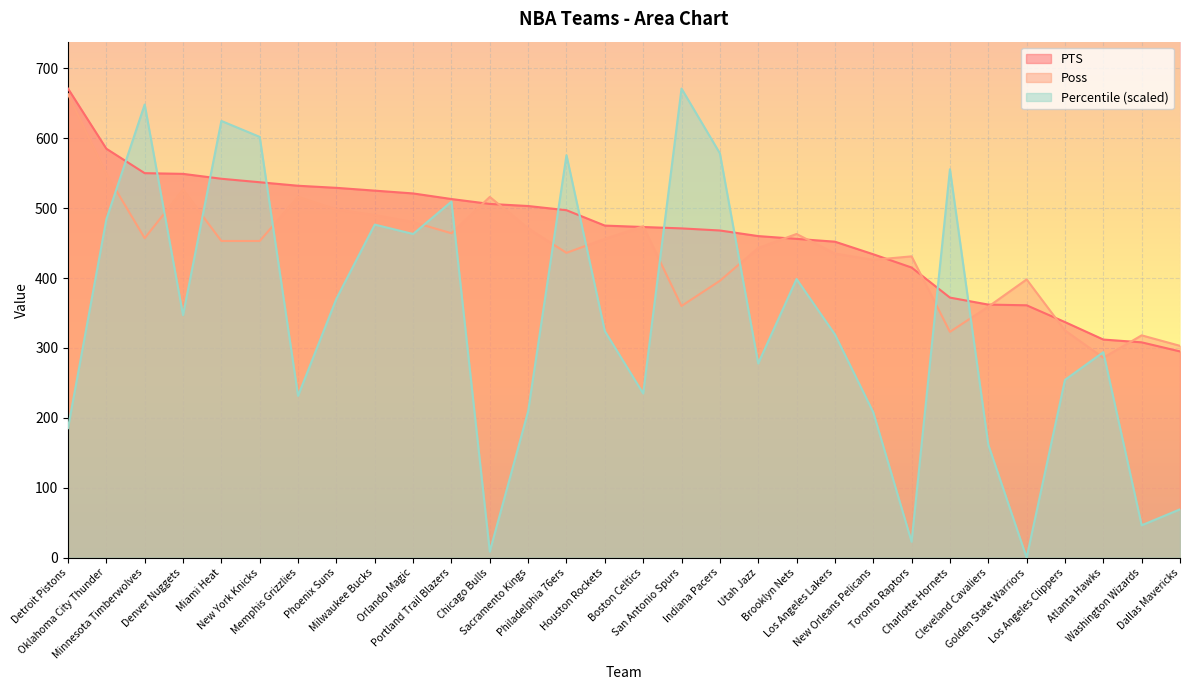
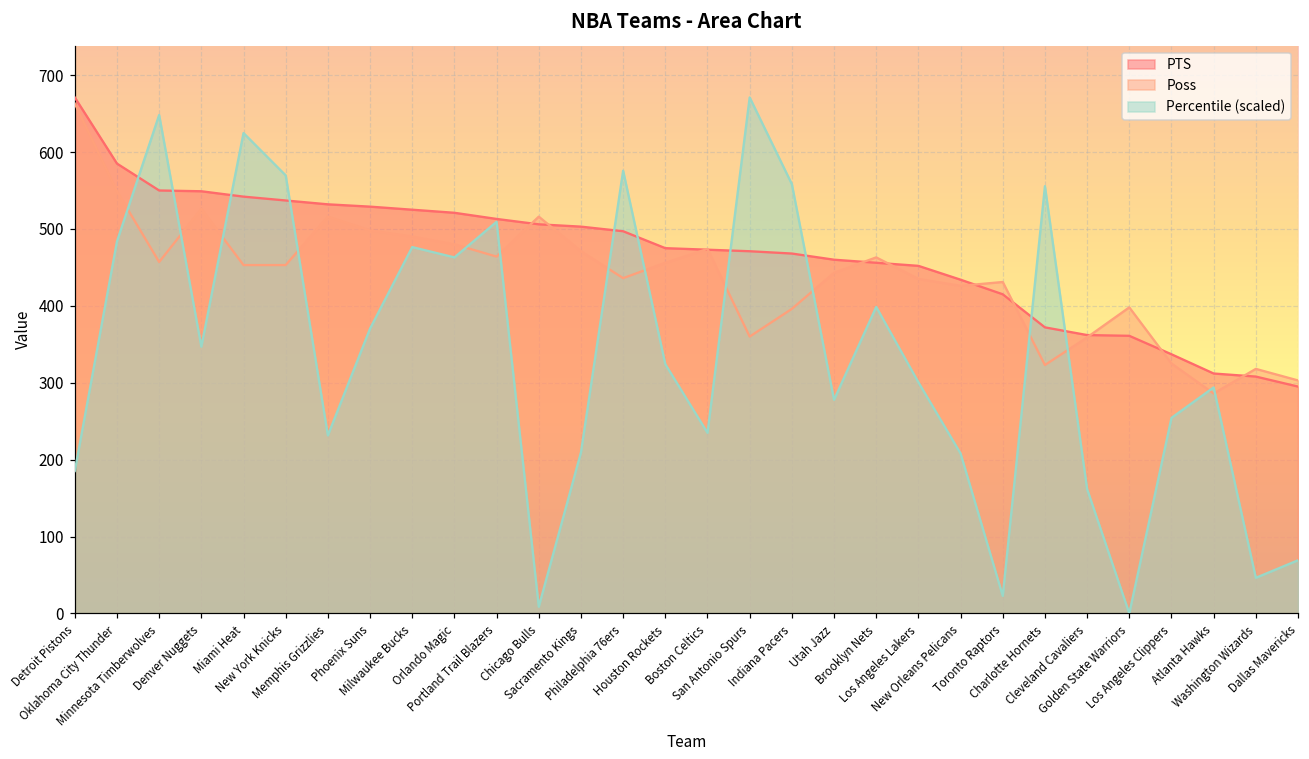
  {
    "Percentile (scaled)": {
      "Detroit Pistons": 190,
      "Oklahoma City Thunder": 480,
      "Minnesota Timberwolves": 650,
      "Denver Nuggets": 350,
      "Miami Heat": 620,
-     "New York Knicks": 600,
+     "New York Knicks": 570,
      "Memphis Grizzlies": 230,
      "Phoenix Suns": 370,
      "Milwaukee Bucks": 480,
      "Orlando Magic": 460,
      "Portland Trail Blazers": 510,
      "Chicago Bulls": 10,
      "Sacramento Kings": 210,
      "Philadelphia 76ers": 580,
      "Houston Rockets": 320,
      "Boston Celtics": 230,
      "San Antonio Spurs": 670,
-     "Indiana Pacers": 580,
+     "Indiana Pacers": 560,
      "Utah Jazz": 280,
      "Brooklyn Nets": 400,
-     "Los Angeles Lakers": 320,
+     "Los Angeles Lakers": 300,
      "New Orleans Pelicans": 210,
      "Toronto Raptors": 20,
      "Charlotte Hornets": 560,
      "Cleveland Cavaliers": 160,
      "Golden State Warriors": 0,
      "Los Angeles Clippers": 250,
      "Atlanta Hawks": 290,
      "Washington Wizards": 50,
      "Dallas Mavericks": 70
    }
  }
